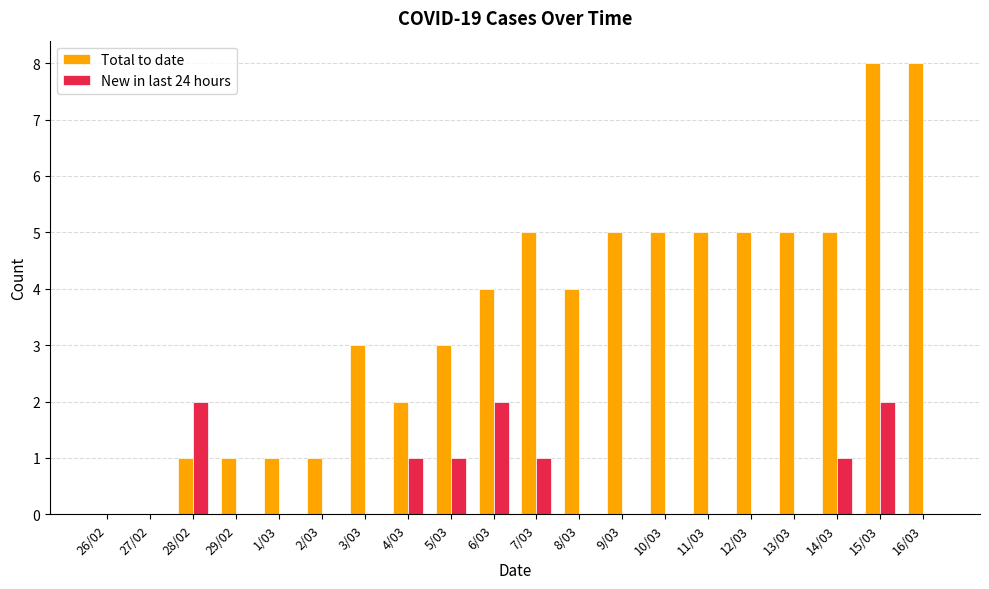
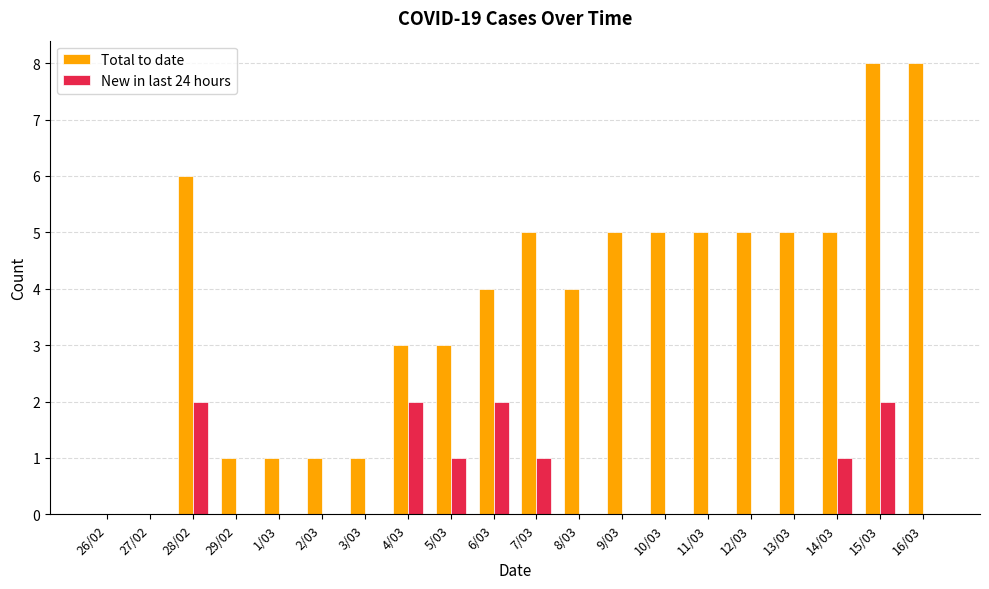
  {
    "Total to date": {
      "26/02": 0,
      "27/02": 0,
-     "28/02": 1,
+     "28/02": 6,
      "29/02": 1,
      "1/03": 1,
      "2/03": 1,
-     "3/03": 3,
-     "4/03": 2,
+     "3/03": 1,
+     "4/03": 3,
      "5/03": 3,
      "6/03": 4,
      "7/03": 5,
      "8/03": 4,
      "9/03": 5,
      "10/03": 5,
      "11/03": 5,
      "12/03": 5,
      "13/03": 5,
      "14/03": 5,
      "15/03": 8,
      "16/03": 8
    },
    "New in last 24 hours": {
      "26/02": 0,
      "27/02": 0,
      "28/02": 2,
      "29/02": 0,
      "1/03": 0,
      "2/03": 0,
      "3/03": 0,
-     "4/03": 1,
+     "4/03": 2,
      "5/03": 1,
      "6/03": 2,
      "7/03": 1,
      "8/03": 0,
      "9/03": 0,
      "10/03": 0,
      "11/03": 0,
      "12/03": 0,
      "13/03": 0,
      "14/03": 1,
      "15/03": 2,
      "16/03": 0
    }
  }
